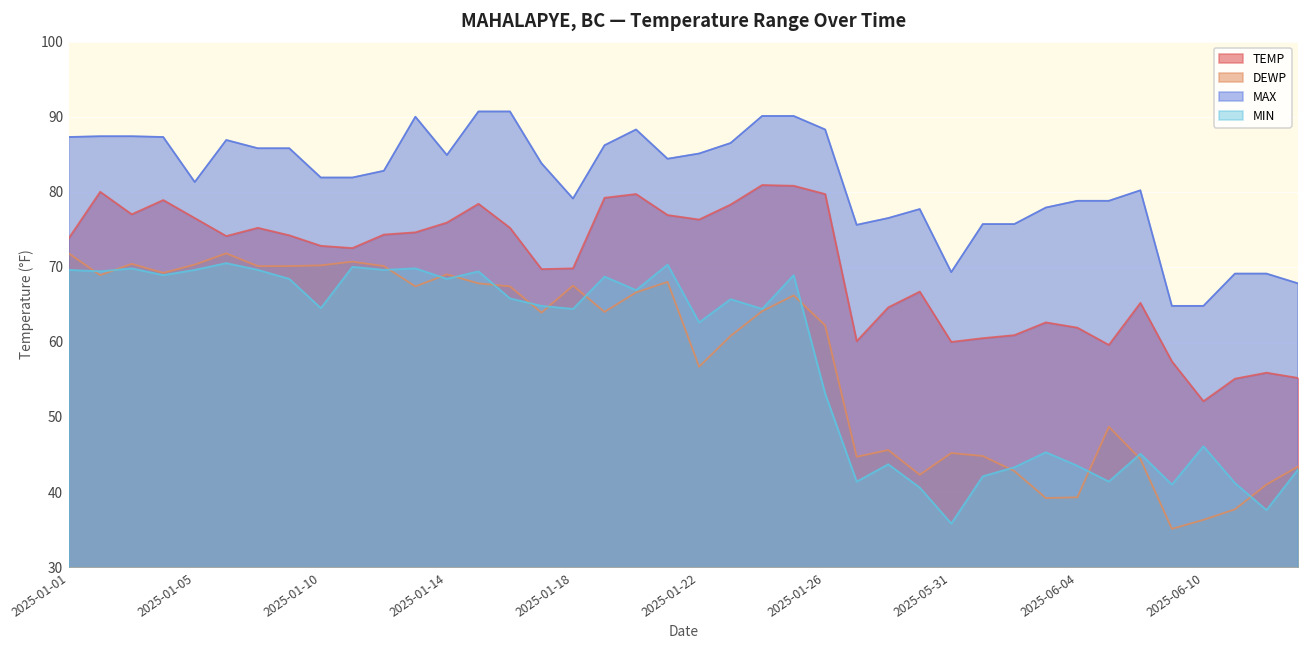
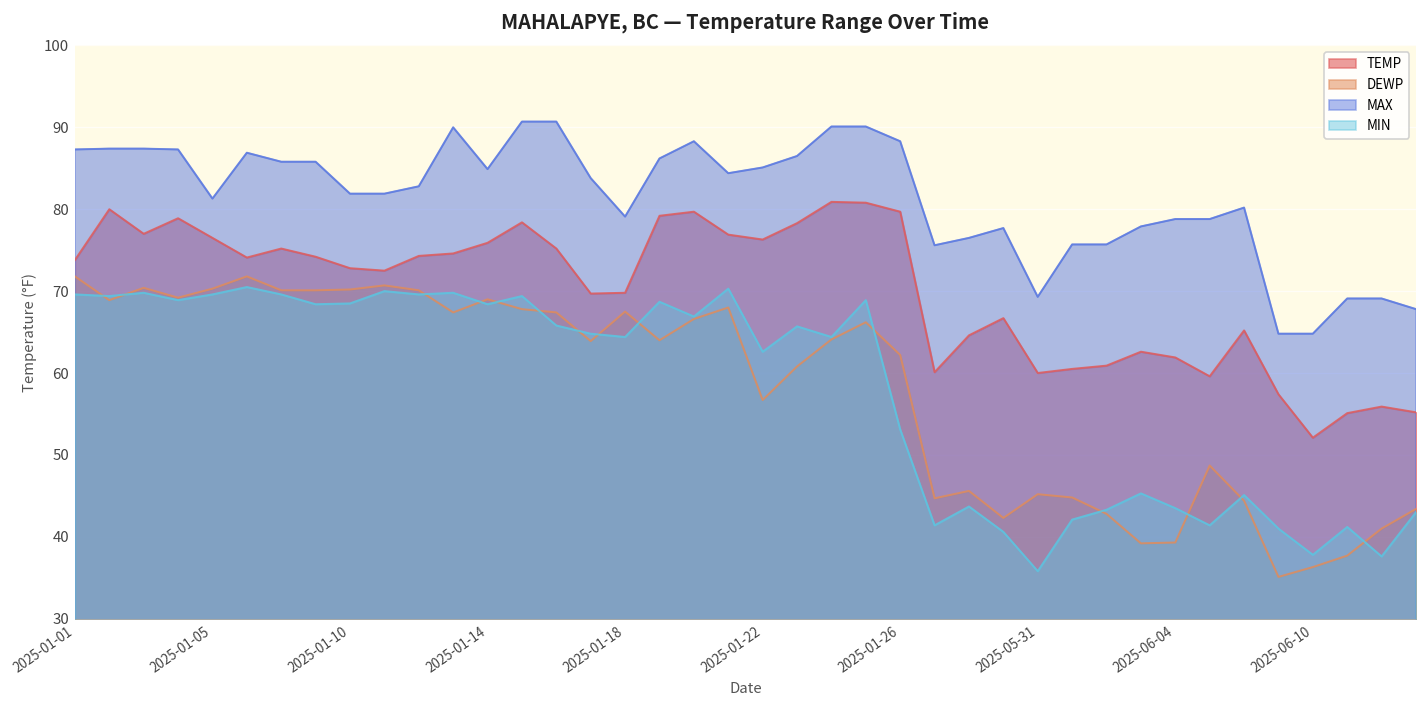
  {
    "MAX": {
      "2025-01-01": 87,
      "2025-01-05": 81,
      "2025-01-10": 82,
      "2025-01-14": 85,
      "2025-01-18": 79,
      "2025-01-22": 85,
      "2025-01-26": 88,
      "2025-05-31": 69,
      "2025-06-04": 79,
      "2025-06-10": 65
    },
    "MIN": {
      "2025-01-01": 70,
      "2025-01-05": 70,
-     "2025-01-10": 65,
+     "2025-01-10": 69,
      "2025-01-14": 68,
      "2025-01-18": 64,
      "2025-01-22": 63,
      "2025-01-26": 53,
      "2025-05-31": 36,
      "2025-06-04": 44,
-     "2025-06-10": 46
+     "2025-06-10": 38
    }
  }
